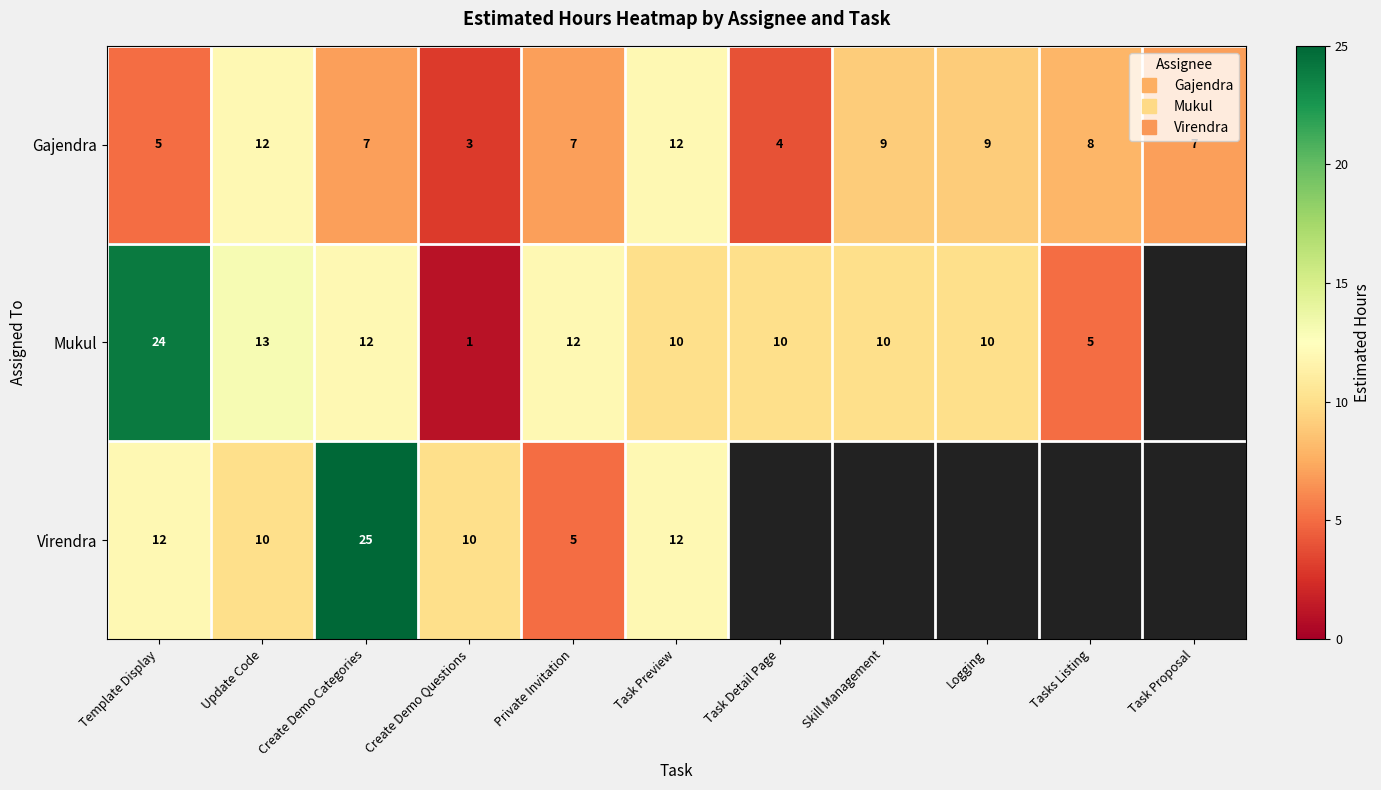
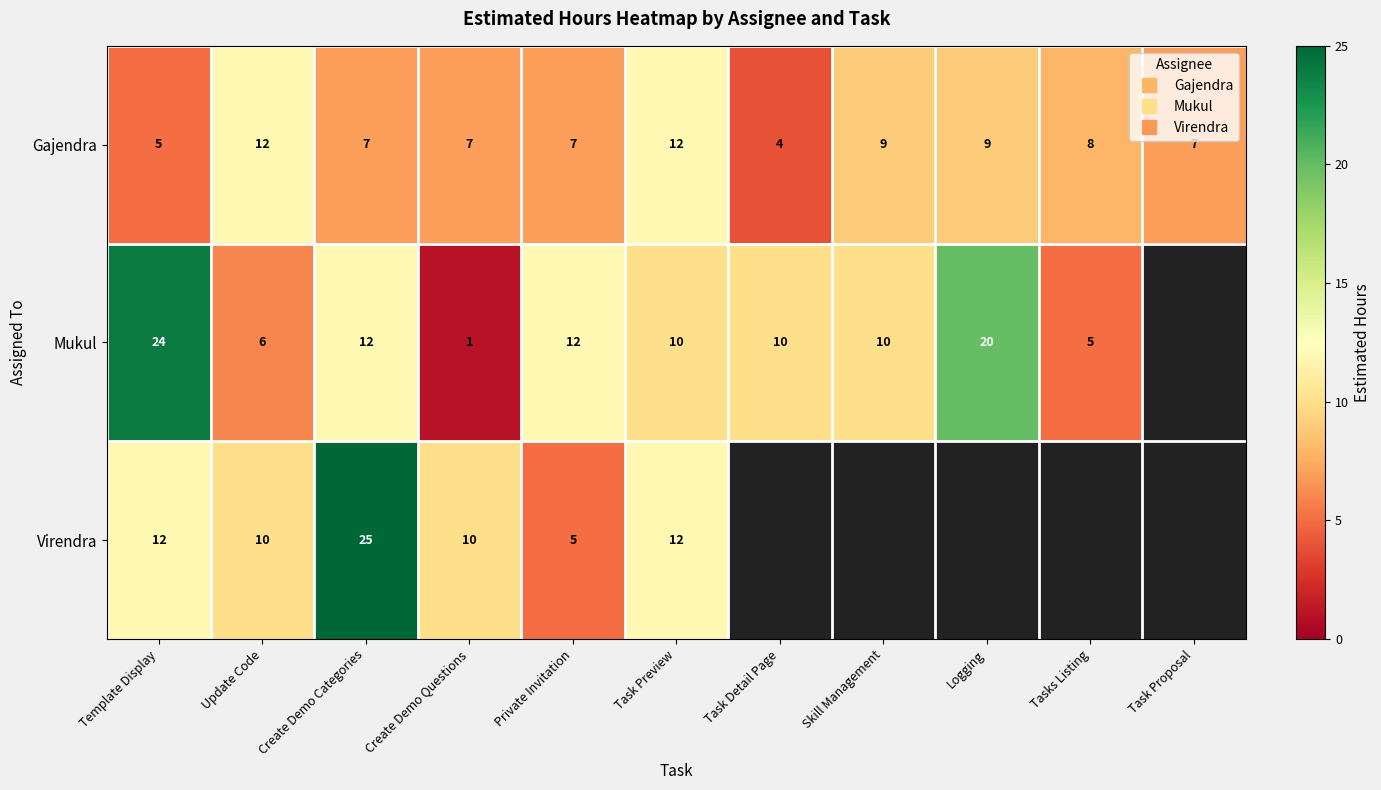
  {
    "Gajendra": {
      "Template Display": 5,
      "Update Code": 12,
      "Create Demo Categories": 7,
-     "Create Demo Questions": 3,
+     "Create Demo Questions": 7,
      "Private Invitation": 7,
      "Task Preview": 12,
      "Task Detail Page": 4,
      "Skill Management": 9,
      "Logging": 9,
      "Tasks Listing": 8
    },
    "Mukul": {
      "Template Display": 24,
-     "Update Code": 13,
+     "Update Code": 6,
      "Create Demo Categories": 12,
      "Create Demo Questions": 1,
      "Private Invitation": 12,
      "Task Preview": 10,
      "Task Detail Page": 10,
      "Skill Management": 10,
-     "Logging": 10,
+     "Logging": 20,
      "Tasks Listing": 5
    },
    "Virendra": {
      "Template Display": 12,
      "Update Code": 10,
      "Create Demo Categories": 25,
      "Create Demo Questions": 10,
      "Private Invitation": 5,
      "Task Preview": 12
    }
  }
